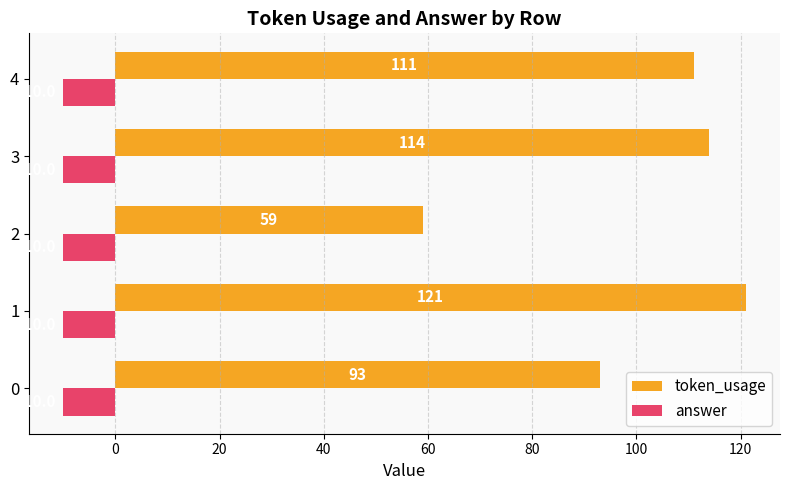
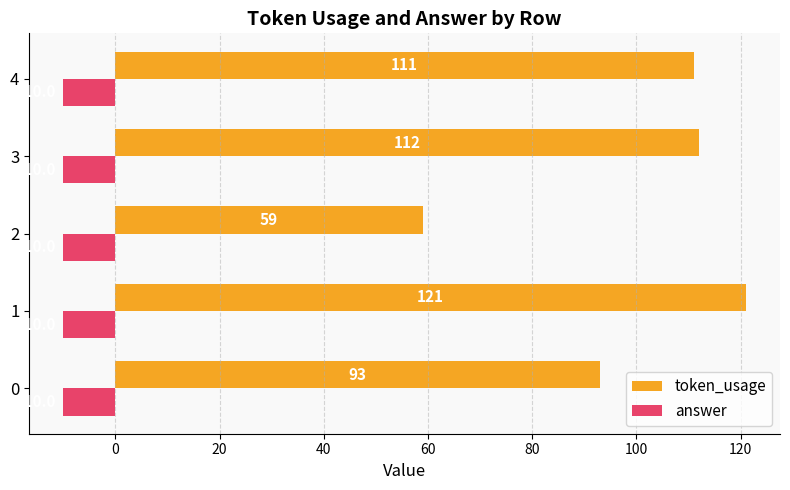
  {
    "token_usage": {
      "4": 111,
-     "3": 114,
+     "3": 112,
      "2": 59,
      "1": 121,
      "0": 93
    },
    "answer": {
      "4": -10,
      "3": -10,
      "2": -10,
      "1": -10,
      "0": -10
    }
  }
